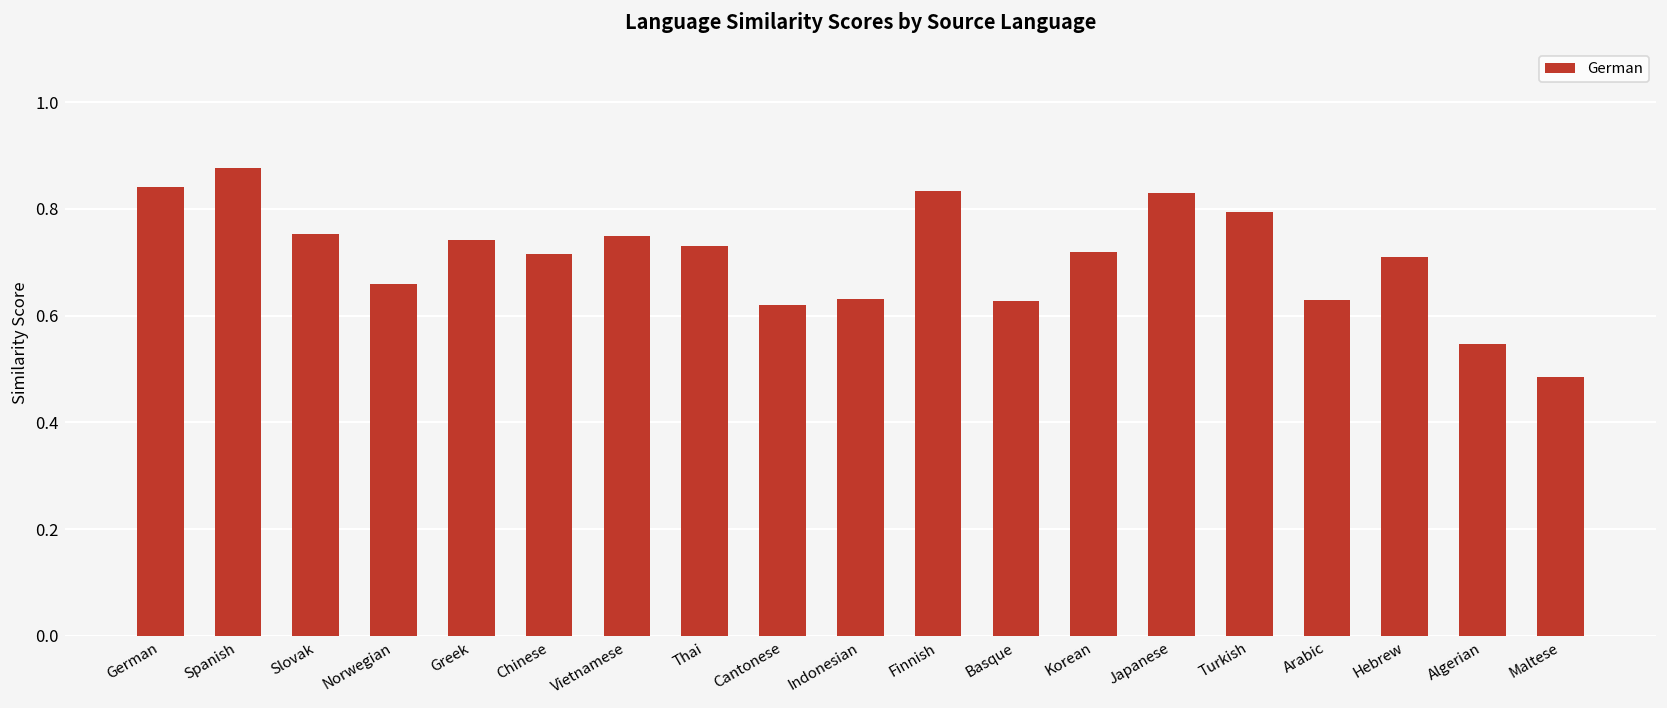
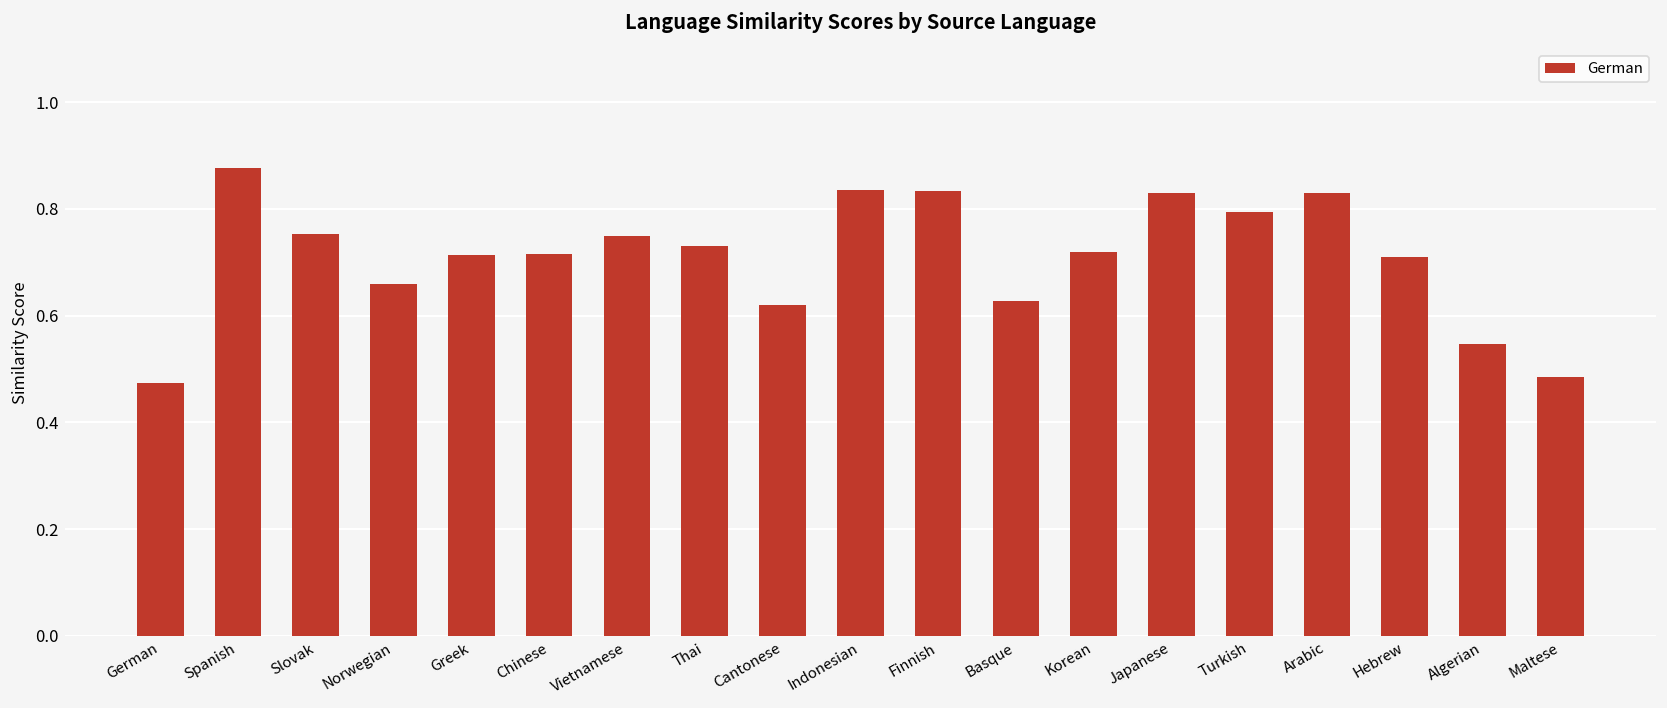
  {
-   "German": 0.84,
+   "German": 0.47,
    "Spanish": 0.88,
    "Slovak": 0.75,
    "Norwegian": 0.66,
-   "Greek": 0.74,
+   "Greek": 0.71,
    "Chinese": 0.71,
    "Vietnamese": 0.75,
    "Thai": 0.73,
    "Cantonese": 0.62,
-   "Indonesian": 0.63,
+   "Indonesian": 0.84,
    "Finnish": 0.83,
    "Basque": 0.63,
    "Korean": 0.72,
    "Japanese": 0.83,
    "Turkish": 0.79,
-   "Arabic": 0.63,
+   "Arabic": 0.83,
    "Hebrew": 0.71,
    "Algerian": 0.55,
    "Maltese": 0.49
  }
